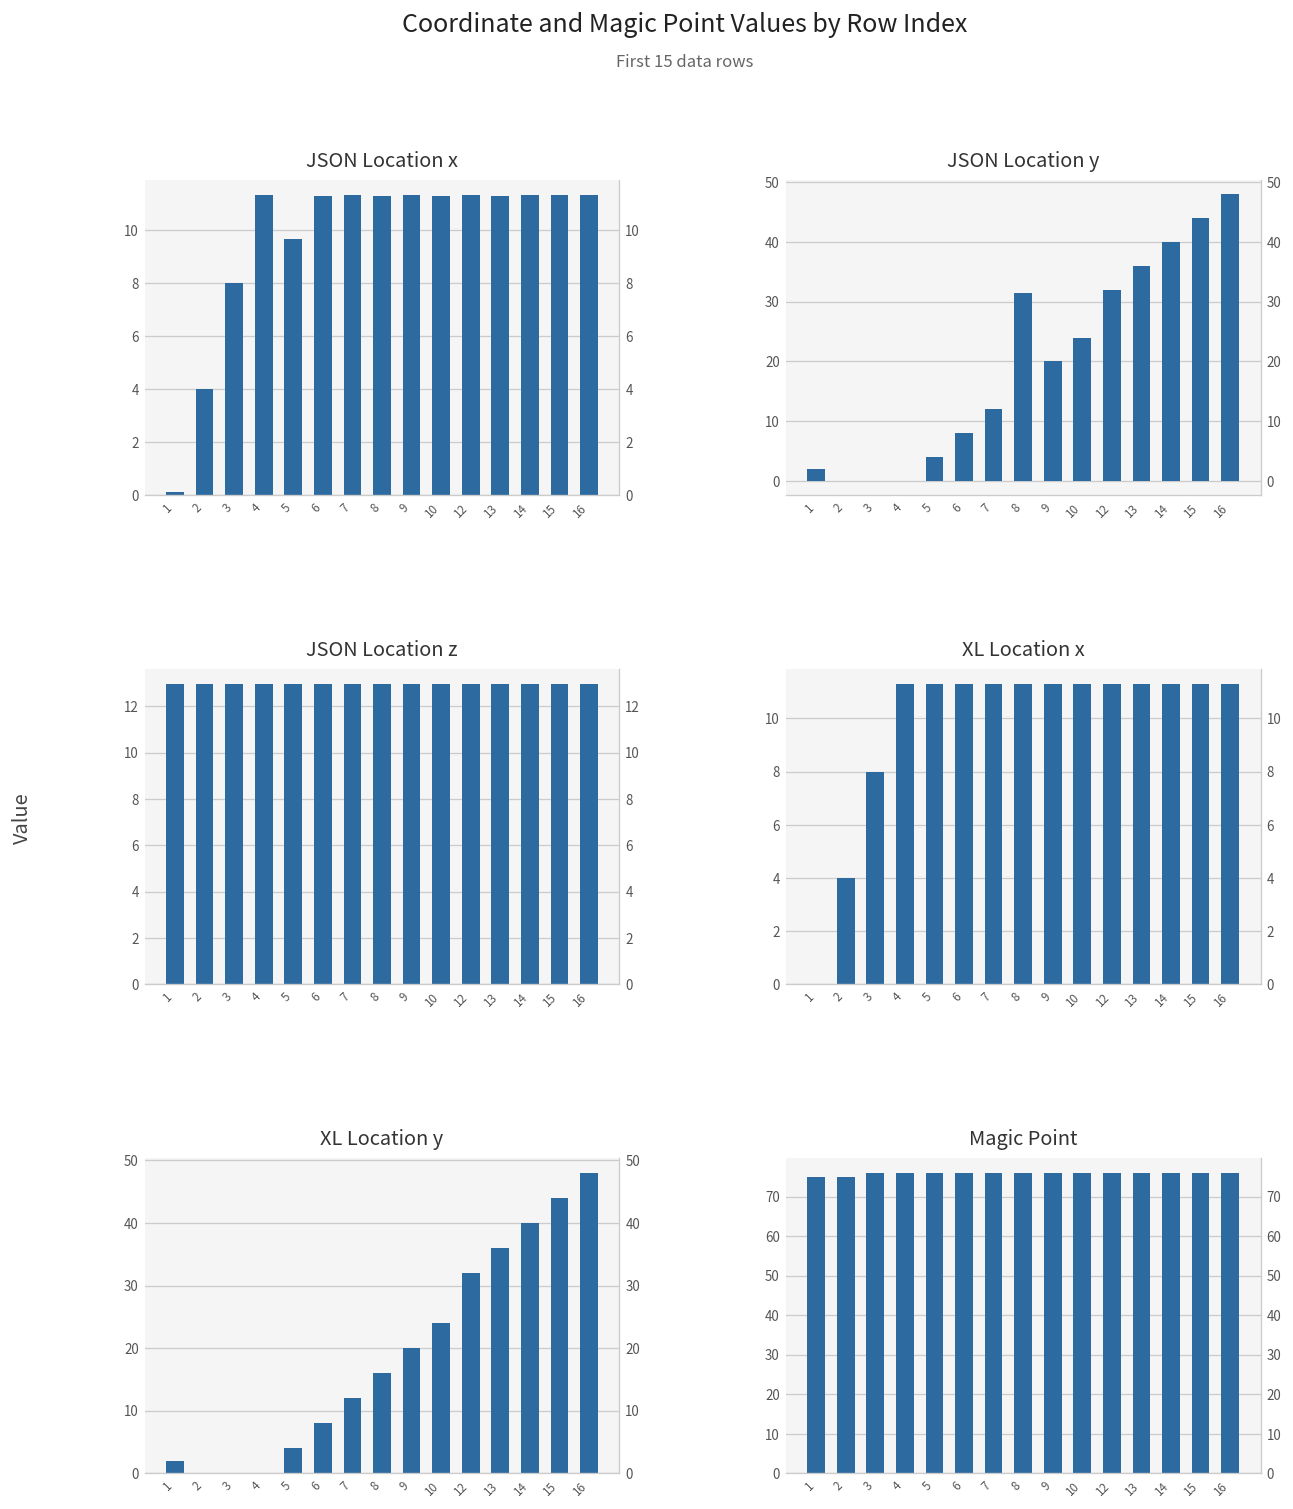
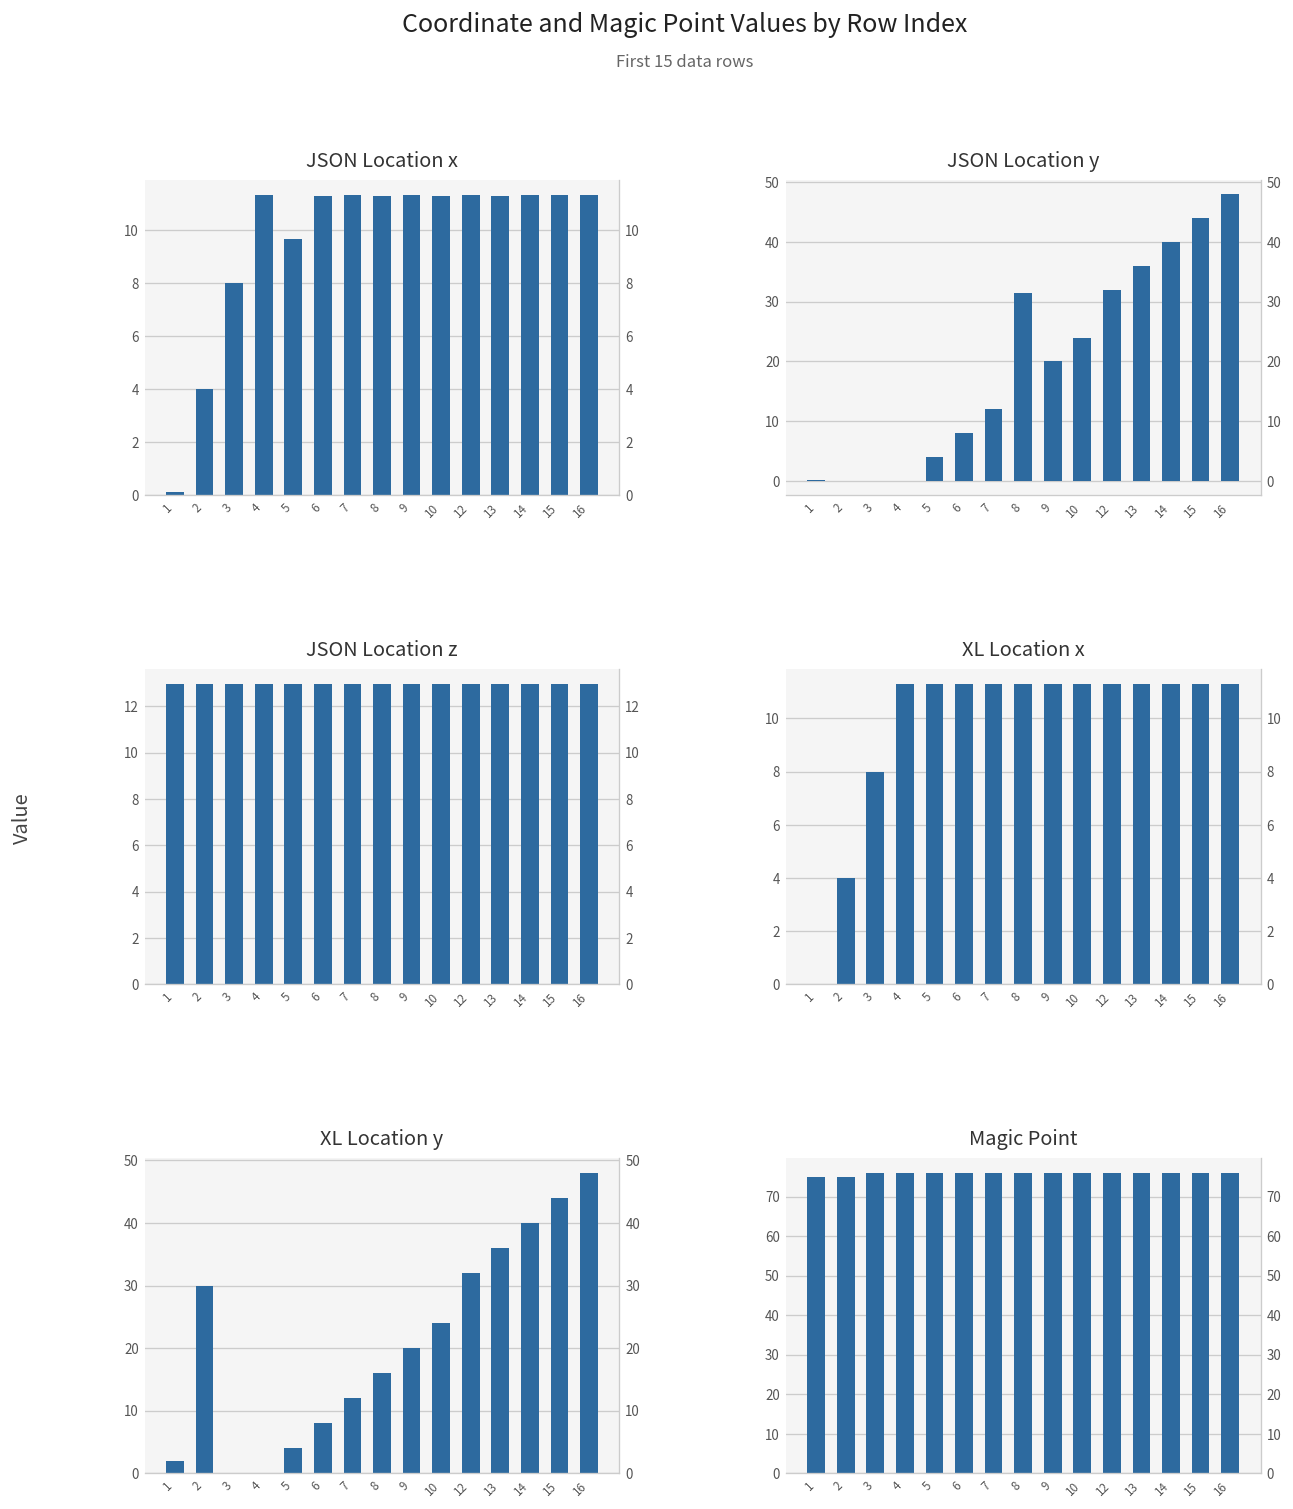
  {
    "JSON Location x": {
      "2": 4.0,
      "3": 8.0,
      "4": 11.3,
      "5": 9.6,
      "6": 11.3,
      "7": 11.3,
      "8": 11.3,
      "9": 11.3,
      "10": 11.3,
      "12": 11.3,
      "13": 11.3,
      "14": 11.3,
      "15": 11.3,
      "16": 11.3
    },
    "JSON Location y": {
-     "1": 2,
+     "1": 0,
      "5": 4,
      "6": 8,
      "7": 12,
      "8": 31,
      "9": 20,
      "10": 24,
      "12": 32,
      "13": 36,
      "14": 40,
      "15": 44,
      "16": 48
    },
    "JSON Location z": {
      "1": 13.0,
      "2": 13.0,
      "3": 13.0,
      "4": 13.0,
      "5": 13.0,
      "6": 13.0,
      "7": 13.0,
      "8": 13.0,
      "9": 13.0,
      "10": 13.0,
      "12": 13.0,
      "13": 13.0,
      "14": 13.0,
      "15": 13.0,
      "16": 13.0
    },
    "XL Location x": {
      "1": 0.0,
      "2": 4.0,
      "3": 8.0,
      "4": 11.3,
      "5": 11.3,
      "6": 11.3,
      "7": 11.3,
      "8": 11.3,
      "9": 11.3,
      "10": 11.3,
      "12": 11.3,
      "13": 11.3,
      "14": 11.3,
      "15": 11.3,
      "16": 11.3
    },
    "XL Location y": {
      "1": 2,
-     "2": 0,
+     "2": 30,
      "3": 0,
      "4": 0,
      "5": 4,
      "6": 8,
      "7": 12,
      "8": 16,
      "9": 20,
      "10": 24,
      "12": 32,
      "13": 36,
      "14": 40,
      "15": 44,
      "16": 48
    },
    "Magic Point": {
      "1": 75,
      "2": 75,
      "3": 76,
      "4": 76,
      "5": 76,
      "6": 76,
      "7": 76,
      "8": 76,
      "9": 76,
      "10": 76,
      "12": 76,
      "13": 76,
      "14": 76,
      "15": 76,
      "16": 76
    }
  }
